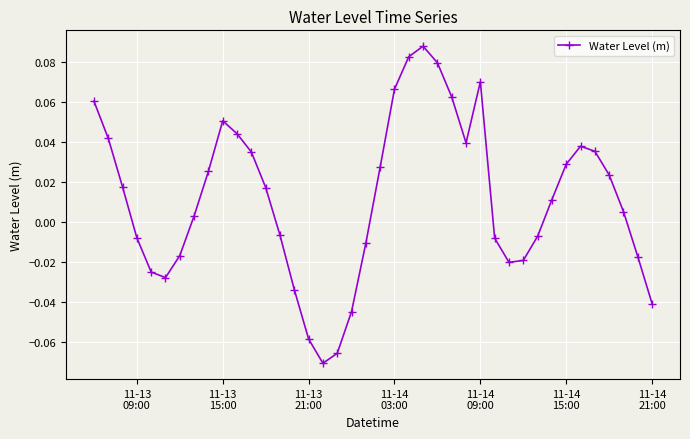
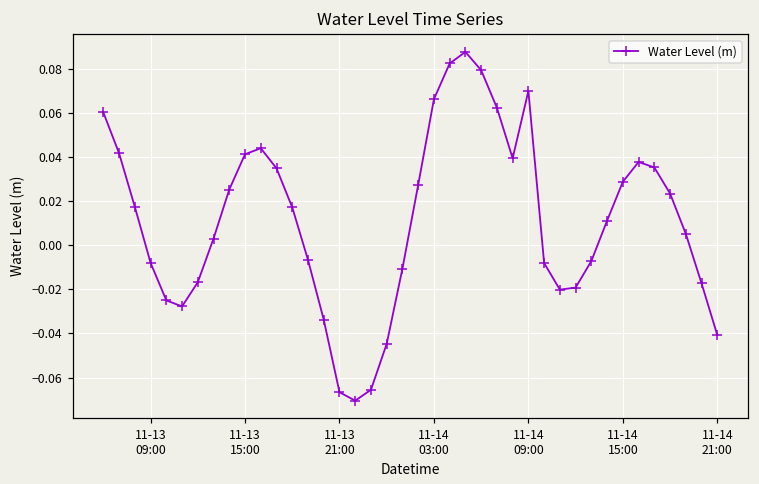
  {
    "11-13 09:00": -0.008,
-   "11-13 15:00": 0.051,
-   "11-13 21:00": -0.058,
+   "11-13 15:00": 0.041,
+   "11-13 21:00": -0.067,
    "11-14 03:00": 0.066,
    "11-14 09:00": 0.070,
    "11-14 15:00": 0.029,
    "11-14 21:00": -0.041
  }
